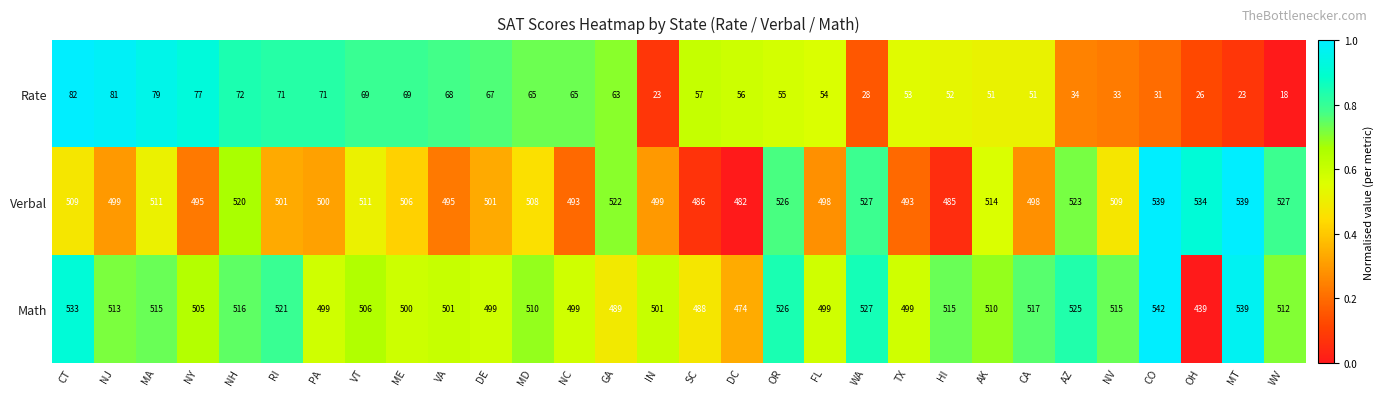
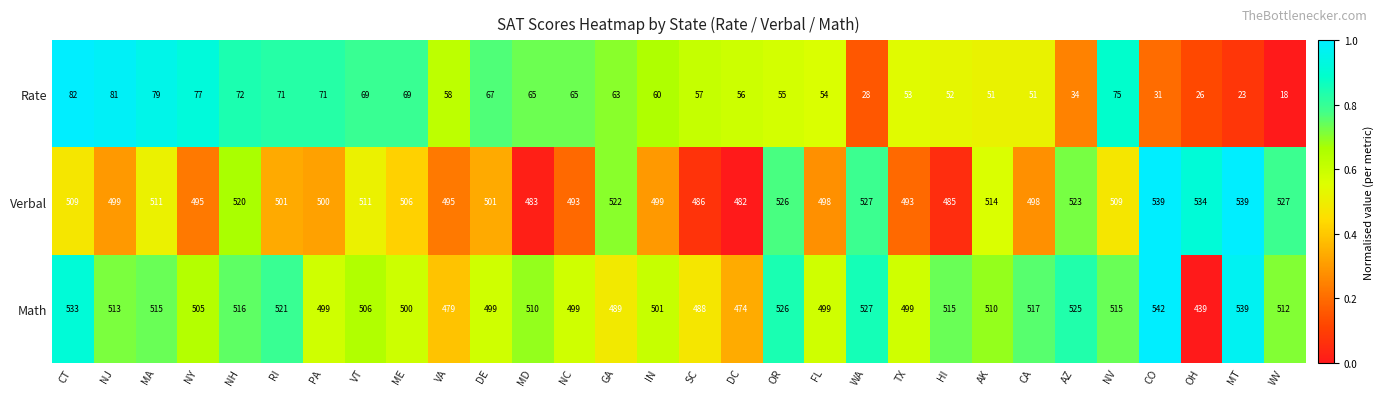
  {
    "Rate": {
      "CT": 82,
      "NJ": 81,
      "MA": 79,
      "NY": 77,
      "NH": 72,
      "RI": 71,
      "PA": 71,
      "VT": 69,
      "ME": 69,
-     "VA": 68,
+     "VA": 58,
      "DE": 67,
      "MD": 65,
      "NC": 65,
      "GA": 63,
-     "IN": 23,
+     "IN": 60,
      "SC": 57,
      "DC": 56,
      "OR": 55,
      "FL": 54,
      "WA": 28,
      "TX": 53,
      "HI": 52,
      "AK": 51,
      "CA": 51,
      "AZ": 34,
-     "NV": 33,
+     "NV": 75,
      "CO": 31,
      "OH": 26,
      "MT": 23,
      "WV": 18
    },
    "Verbal": {
      "CT": 509,
      "NJ": 499,
      "MA": 511,
      "NY": 495,
      "NH": 520,
      "RI": 501,
      "PA": 500,
      "VT": 511,
      "ME": 506,
      "VA": 495,
      "DE": 501,
-     "MD": 508,
+     "MD": 483,
      "NC": 493,
      "GA": 522,
      "IN": 499,
      "SC": 486,
      "DC": 482,
      "OR": 526,
      "FL": 498,
      "WA": 527,
      "TX": 493,
      "HI": 485,
      "AK": 514,
      "CA": 498,
      "AZ": 523,
      "NV": 509,
      "CO": 539,
      "OH": 534,
      "MT": 539,
      "WV": 527
    },
    "Math": {
      "CT": 533,
      "NJ": 513,
      "MA": 515,
      "NY": 505,
      "NH": 516,
      "RI": 521,
      "PA": 499,
      "VT": 506,
      "ME": 500,
-     "VA": 501,
+     "VA": 479,
      "DE": 499,
      "MD": 510,
      "NC": 499,
      "GA": 489,
      "IN": 501,
      "SC": 488,
      "DC": 474,
      "OR": 526,
      "FL": 499,
      "WA": 527,
      "TX": 499,
      "HI": 515,
      "AK": 510,
      "CA": 517,
      "AZ": 525,
      "NV": 515,
      "CO": 542,
      "OH": 439,
      "MT": 539,
      "WV": 512
    }
  }
